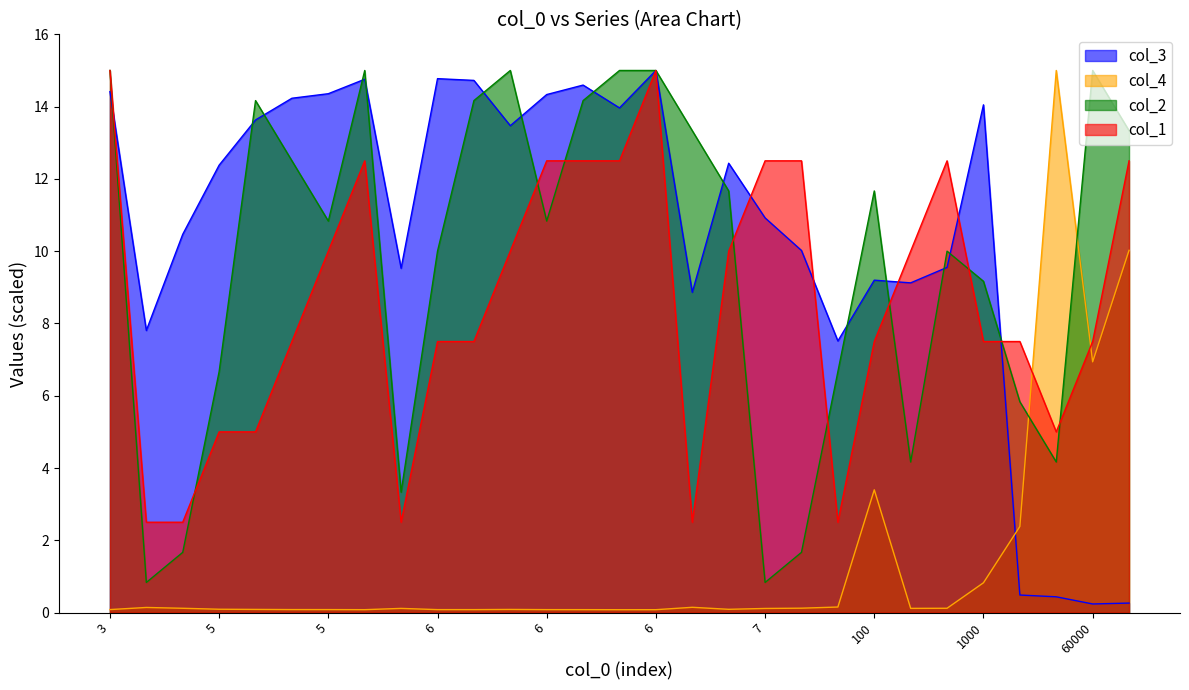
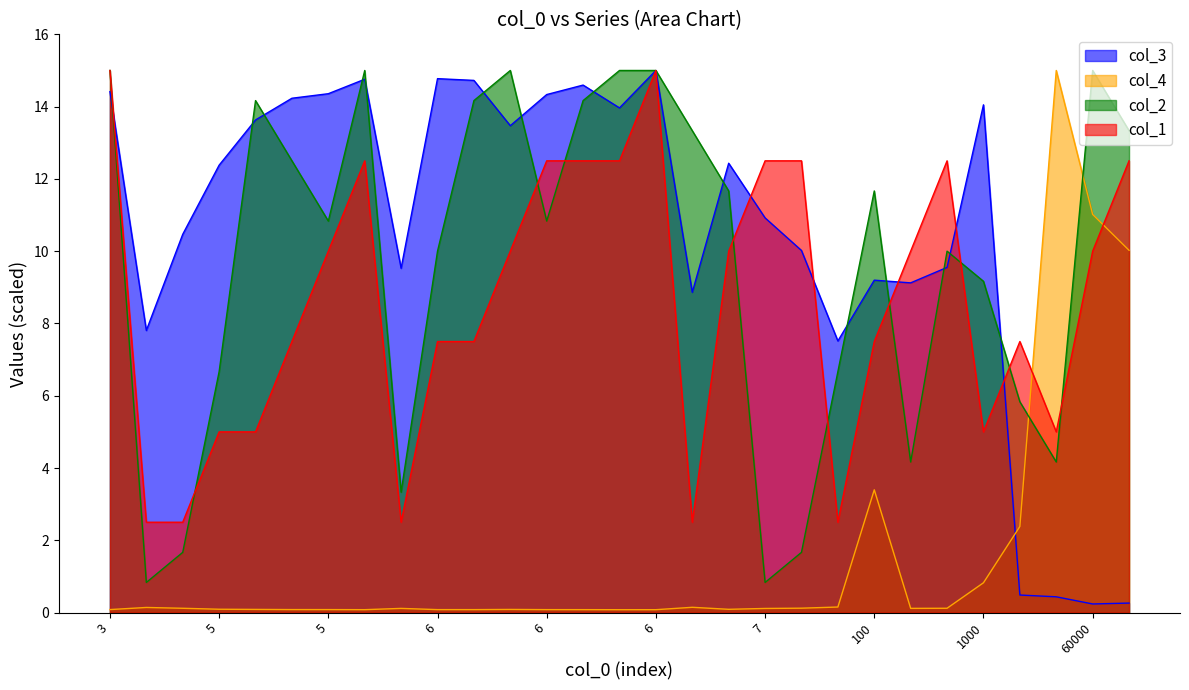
  {
    "col_3": {
      "3": 14.4,
      "100": 9.2,
      "1000": 14.0,
      "60000": 0.2
    },
    "col_4": {
      "3": 0.1,
      "100": 3.4,
      "1000": 0.8,
-     "60000": 6.9
+     "60000": 11.0
    },
    "col_2": {
      "100": 11.7,
      "1000": 9.2
    },
    "col_1": {
      "100": 7.5,
-     "1000": 7.5,
-     "60000": 7.5
+     "1000": 5.0,
+     "60000": 10.0
    }
  }
